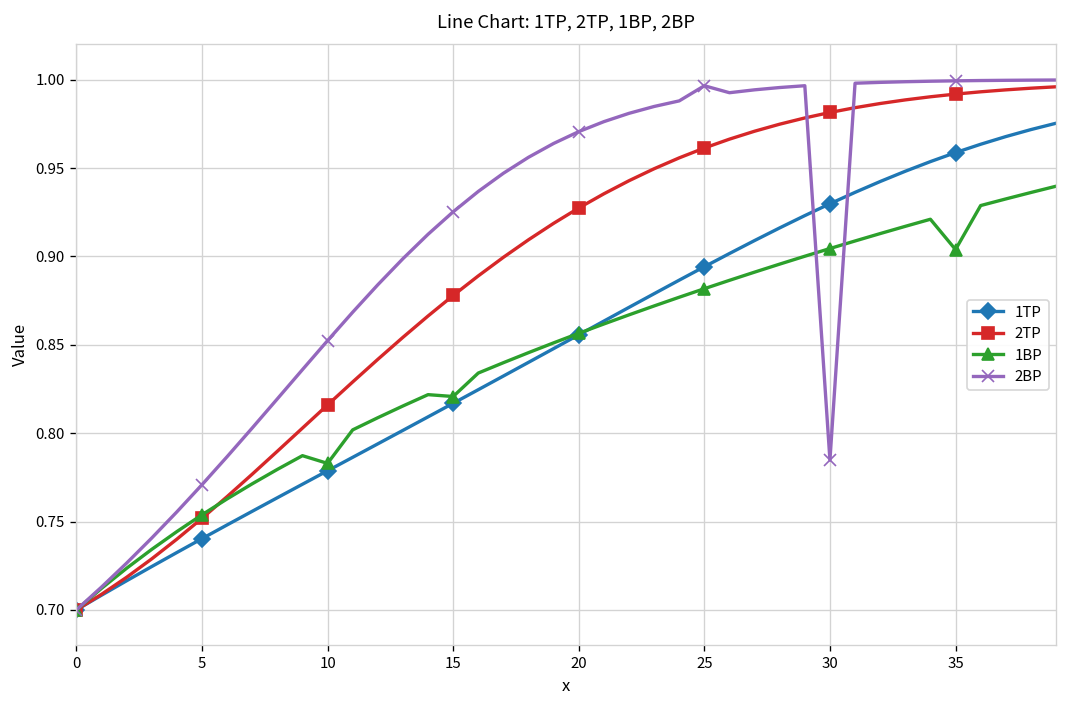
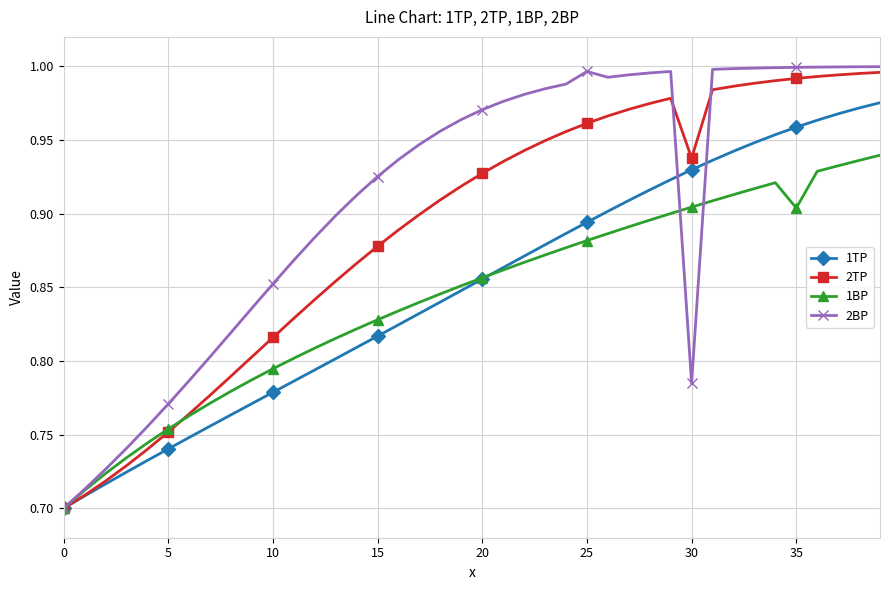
  {
    "1TP": {
      "5": 0.740,
      "10": 0.779,
      "15": 0.817,
      "25": 0.894,
      "30": 0.930,
      "35": 0.959
    },
    "2TP": {
      "5": 0.752,
      "10": 0.816,
      "15": 0.878,
      "20": 0.927,
      "25": 0.961,
-     "30": 0.981,
+     "30": 0.938,
      "35": 0.992
    },
    "1BP": {
      "5": 0.754,
-     "10": 0.783,
-     "15": 0.821,
+     "10": 0.795,
+     "15": 0.828,
      "25": 0.882,
      "30": 0.904,
      "35": 0.904
    },
    "2BP": {
      "5": 0.771,
      "10": 0.852,
      "15": 0.925,
      "20": 0.971,
      "25": 0.997,
      "30": 0.785,
      "35": 0.999
    }
  }
